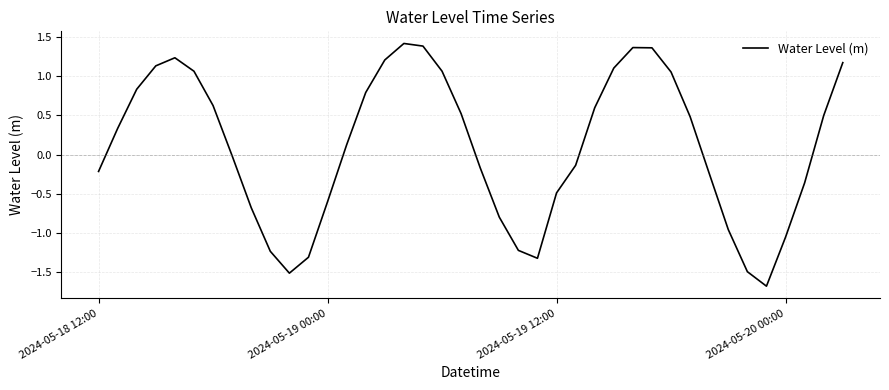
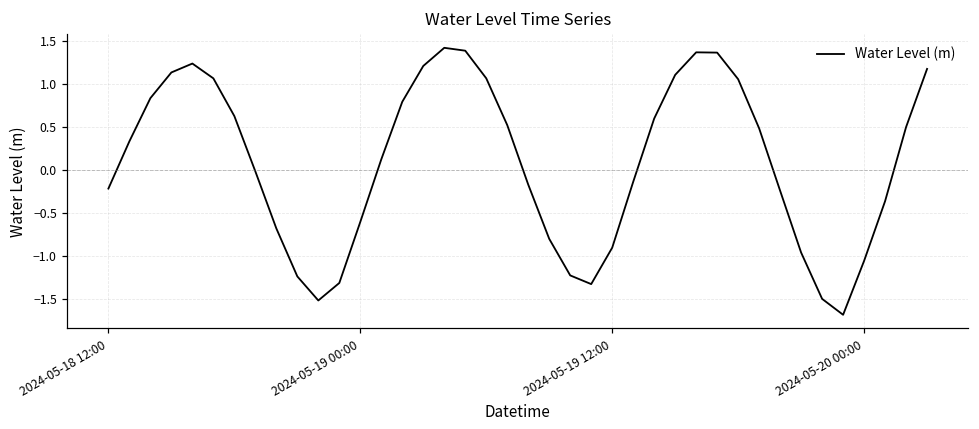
  {
    "2024-05-18 12:00": -0.2,
    "2024-05-19 00:00": -0.6,
-   "2024-05-19 12:00": -0.5,
+   "2024-05-19 12:00": -0.9,
    "2024-05-20 00:00": -1.1
  }
